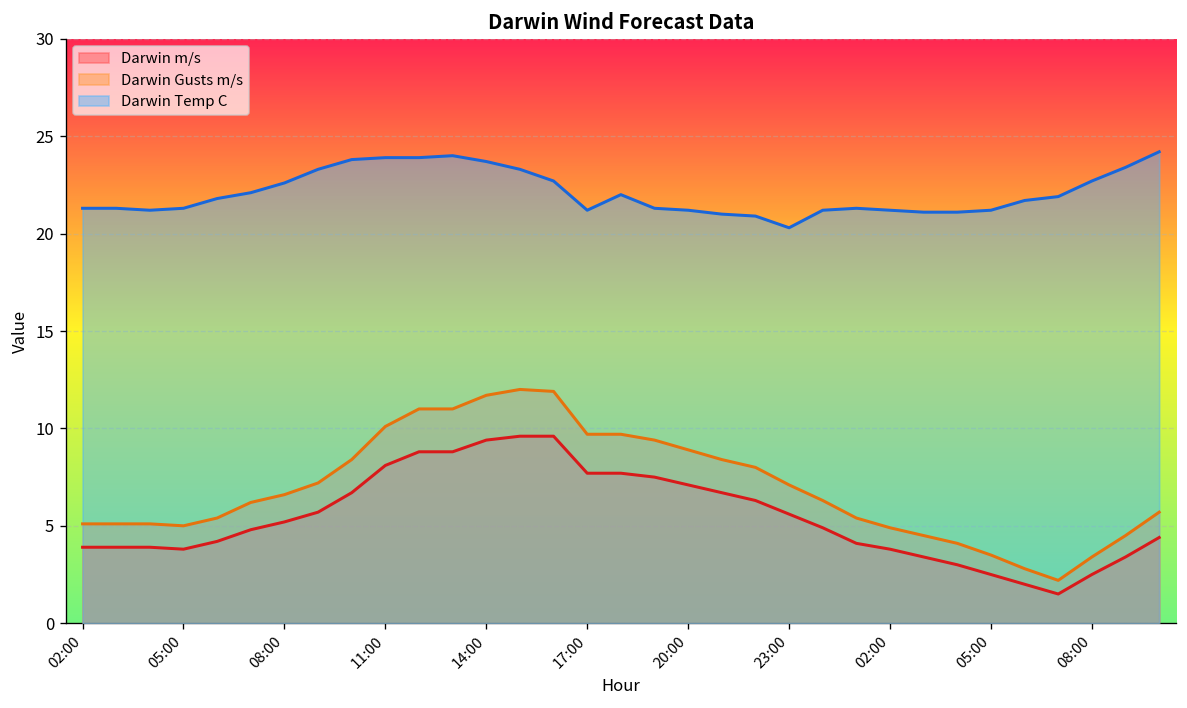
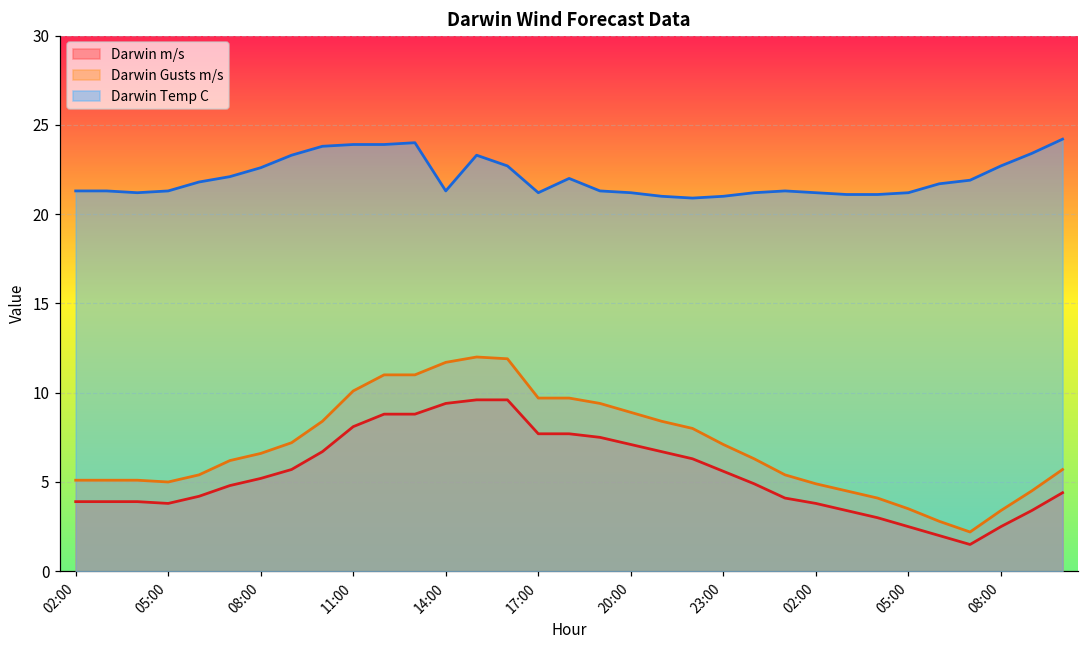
  {
    "Darwin Temp C": {
      "11:00": 23.9,
-     "14:00": 23.7,
+     "14:00": 21.3,
      "17:00": 21.2,
      "20:00": 21.2,
-     "23:00": 20.3
+     "23:00": 21.0
    }
  }
